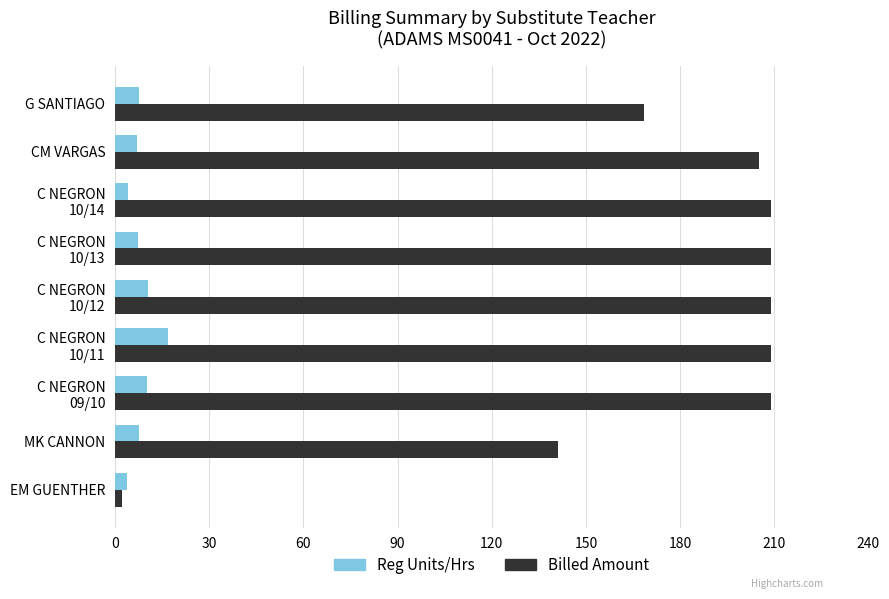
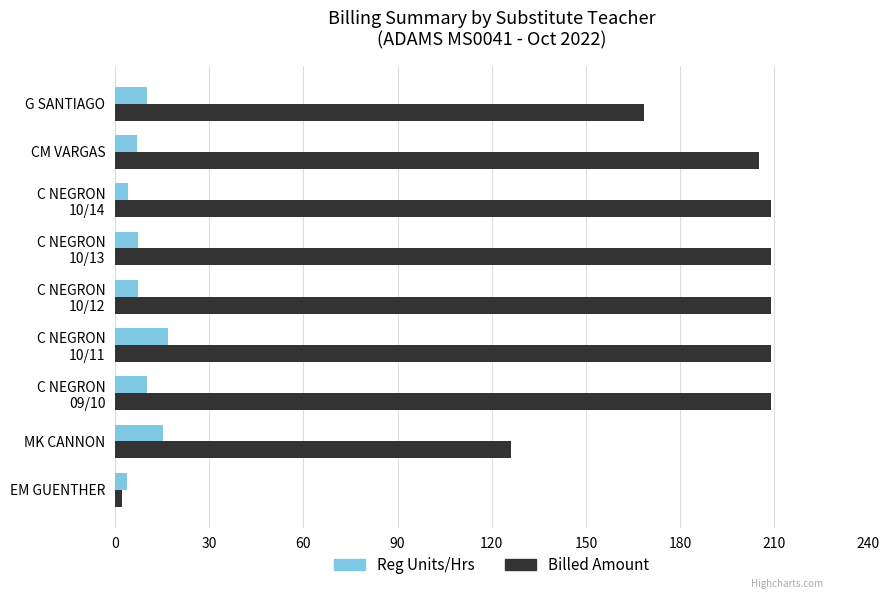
  {
    "Reg Units/Hrs": {
-     "G SANTIAGO": 8,
+     "G SANTIAGO": 10,
      "CM VARGAS": 7,
      "C NEGRON 10/14": 4,
      "C NEGRON 10/13": 7,
-     "C NEGRON 10/12": 10,
+     "C NEGRON 10/12": 7,
      "C NEGRON 10/11": 17,
      "C NEGRON 09/10": 10,
-     "MK CANNON": 8,
+     "MK CANNON": 15,
      "EM GUENTHER": 4
    },
    "Billed Amount": {
      "G SANTIAGO": 168,
      "CM VARGAS": 205,
      "C NEGRON 10/14": 209,
      "C NEGRON 10/13": 209,
      "C NEGRON 10/12": 209,
      "C NEGRON 10/11": 209,
      "C NEGRON 09/10": 209,
-     "MK CANNON": 141,
+     "MK CANNON": 126,
      "EM GUENTHER": 2
    }
  }
